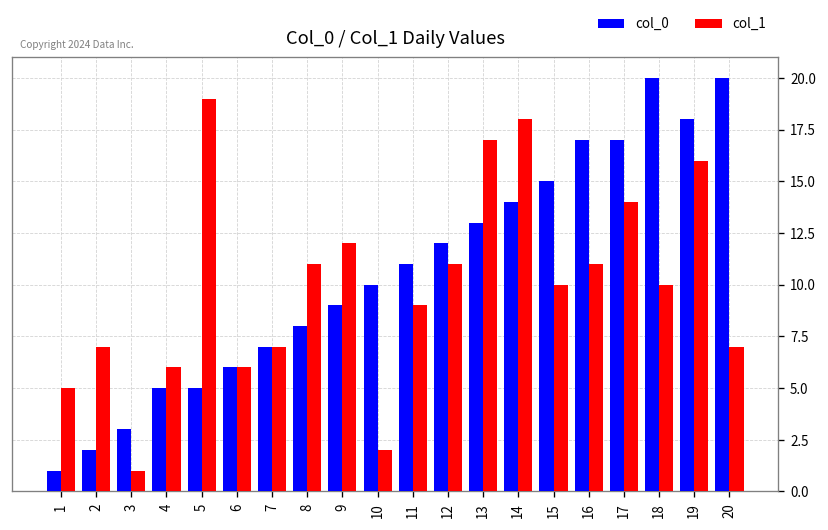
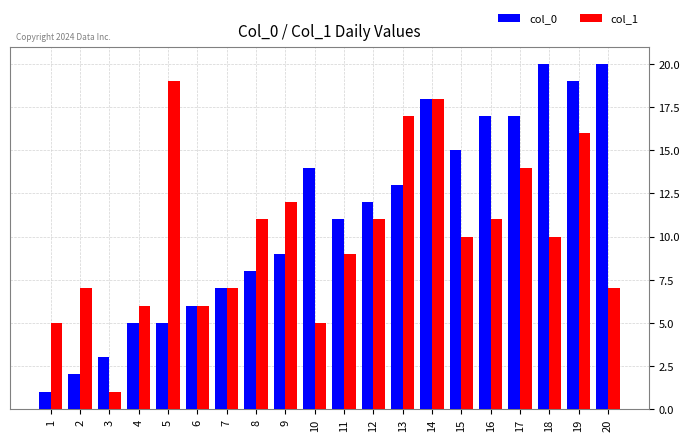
  {
    "col_0": {
      "1": 1,
      "2": 2,
      "3": 3,
      "4": 5,
      "5": 5,
      "6": 6,
      "7": 7,
      "8": 8,
      "9": 9,
-     "10": 10,
+     "10": 14,
      "11": 11,
      "12": 12,
      "13": 13,
-     "14": 14,
+     "14": 18,
      "15": 15,
      "16": 17,
      "17": 17,
      "18": 20,
-     "19": 18,
+     "19": 19,
      "20": 20
    },
    "col_1": {
      "1": 5,
      "2": 7,
      "3": 1,
      "4": 6,
      "5": 19,
      "6": 6,
      "7": 7,
      "8": 11,
      "9": 12,
-     "10": 2,
+     "10": 5,
      "11": 9,
      "12": 11,
      "13": 17,
      "14": 18,
      "15": 10,
      "16": 11,
      "17": 14,
      "18": 10,
      "19": 16,
      "20": 7
    }
  }
